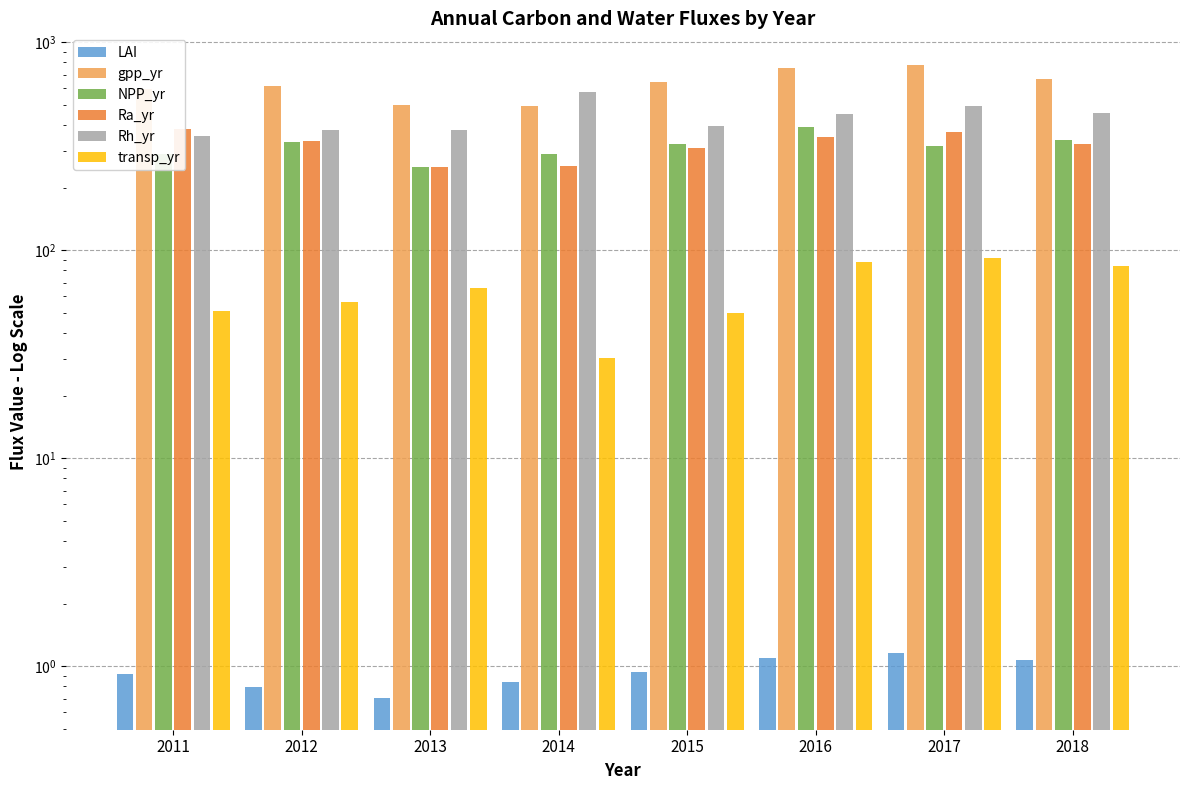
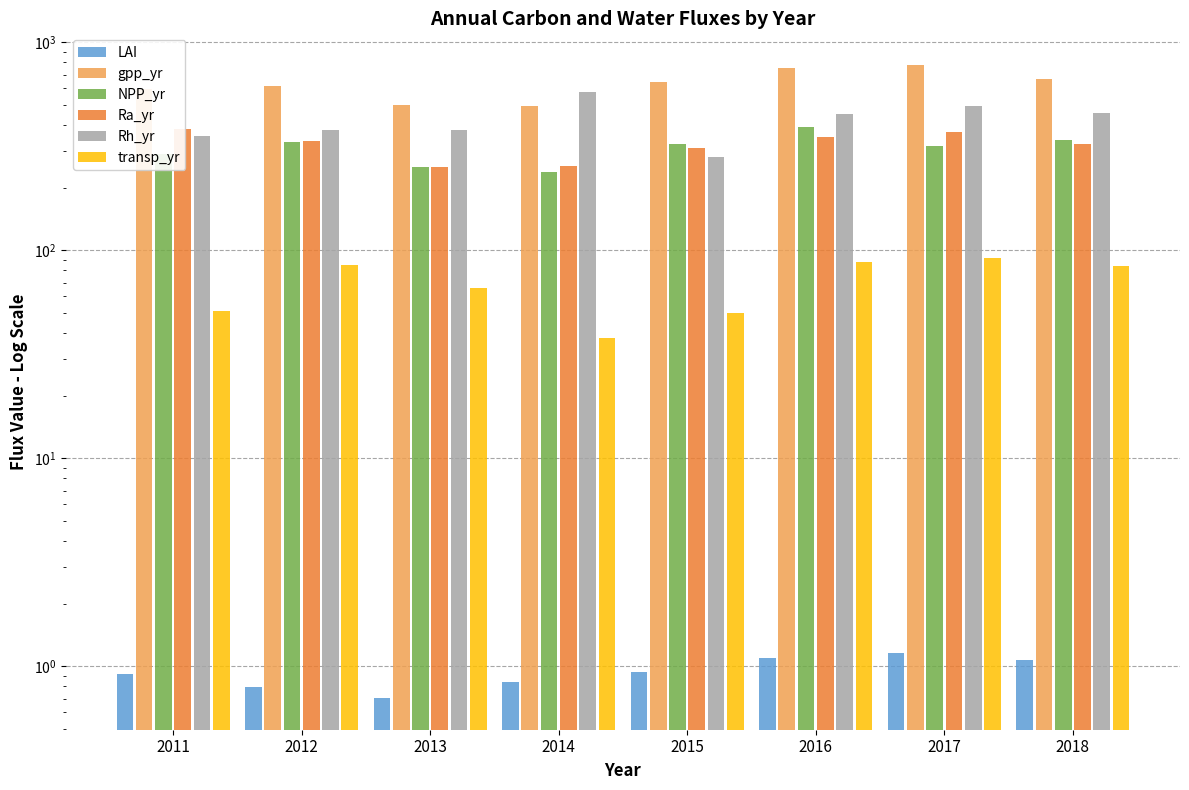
  {
    "LAI": {
      "2011": 0.9,
      "2012": 0.80,
      "2013": 0.70,
      "2014": 0.84,
      "2015": 0.9,
      "2016": 1.1,
      "2017": 1.2,
      "2018": 1.1
    },
    "NPP_yr": {
      "2012": 330,
      "2013": 250,
-     "2014": 290,
+     "2014": 240,
      "2015": 330,
      "2016": 390,
      "2017": 320,
      "2018": 340
    },
    "Rh_yr": {
      "2011": 360,
      "2012": 380,
      "2013": 380,
      "2014": 580,
-     "2015": 400,
+     "2015": 280,
      "2016": 450,
      "2017": 500,
      "2018": 460
    },
    "transp_yr": {
      "2011": 51,
-     "2012": 57,
+     "2012": 85,
      "2013": 66,
-     "2014": 30,
+     "2014": 38,
      "2015": 50,
      "2016": 88,
      "2017": 90,
      "2018": 84
    }
  }
